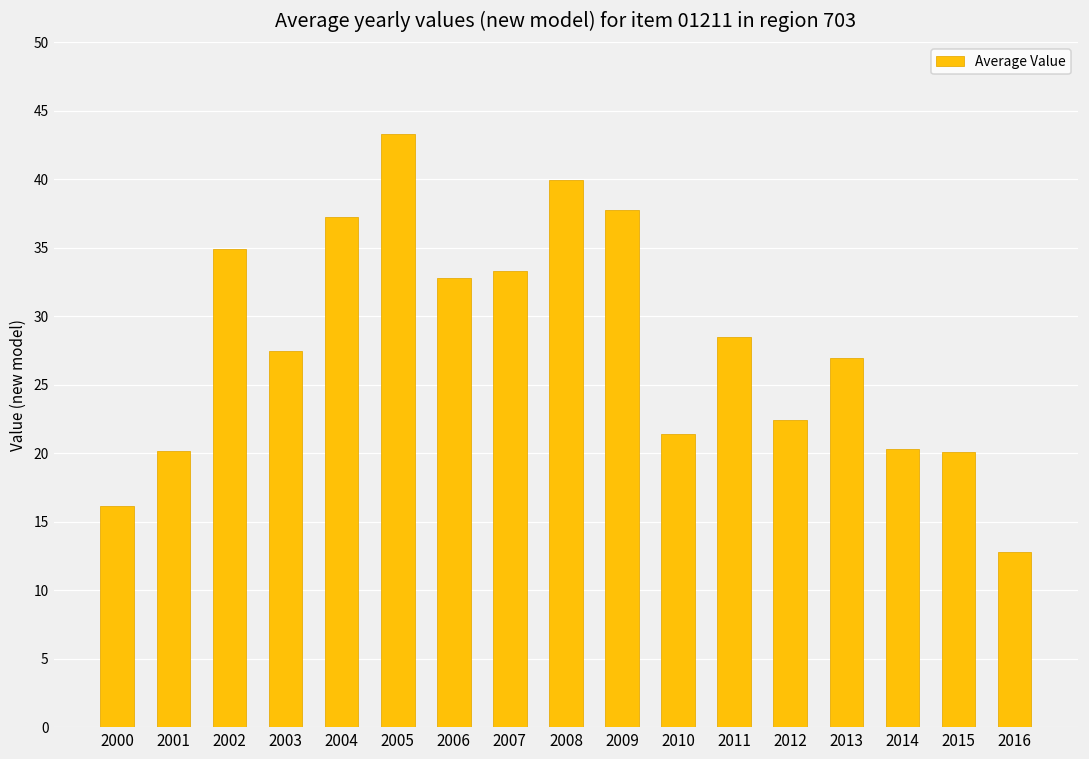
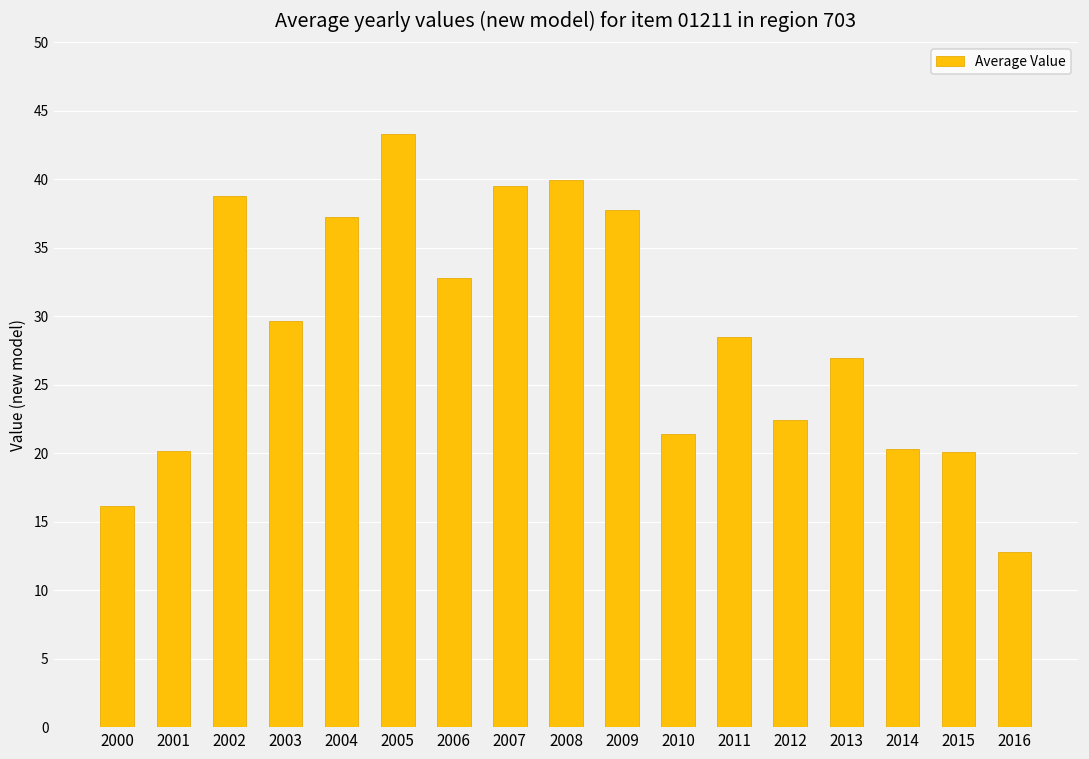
  {
    "2000": 16.2,
    "2001": 20.2,
-   "2002": 34.9,
-   "2003": 27.5,
+   "2002": 38.8,
+   "2003": 29.6,
    "2004": 37.3,
    "2005": 43.3,
    "2006": 32.8,
-   "2007": 33.3,
+   "2007": 39.5,
    "2008": 40.0,
    "2009": 37.8,
    "2010": 21.4,
    "2011": 28.5,
    "2012": 22.4,
    "2013": 26.9,
    "2014": 20.3,
    "2015": 20.1,
    "2016": 12.8
  }
